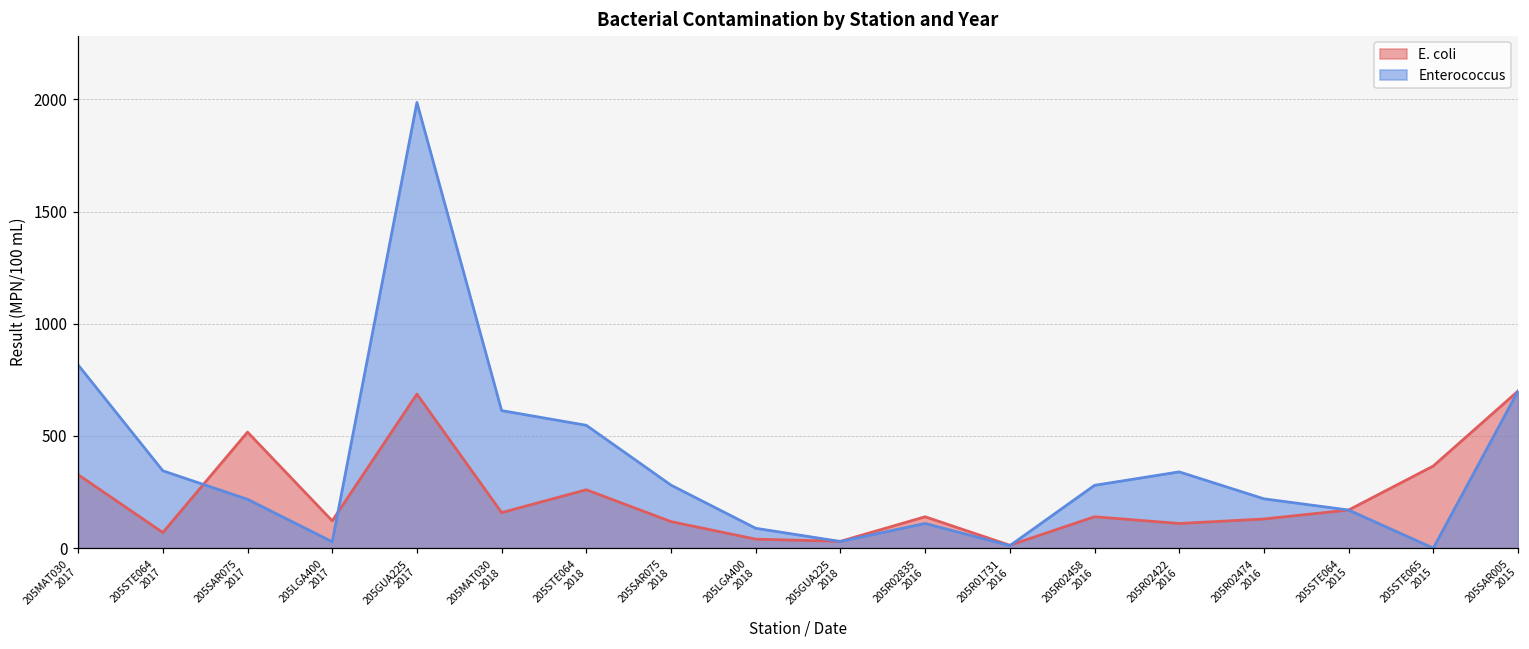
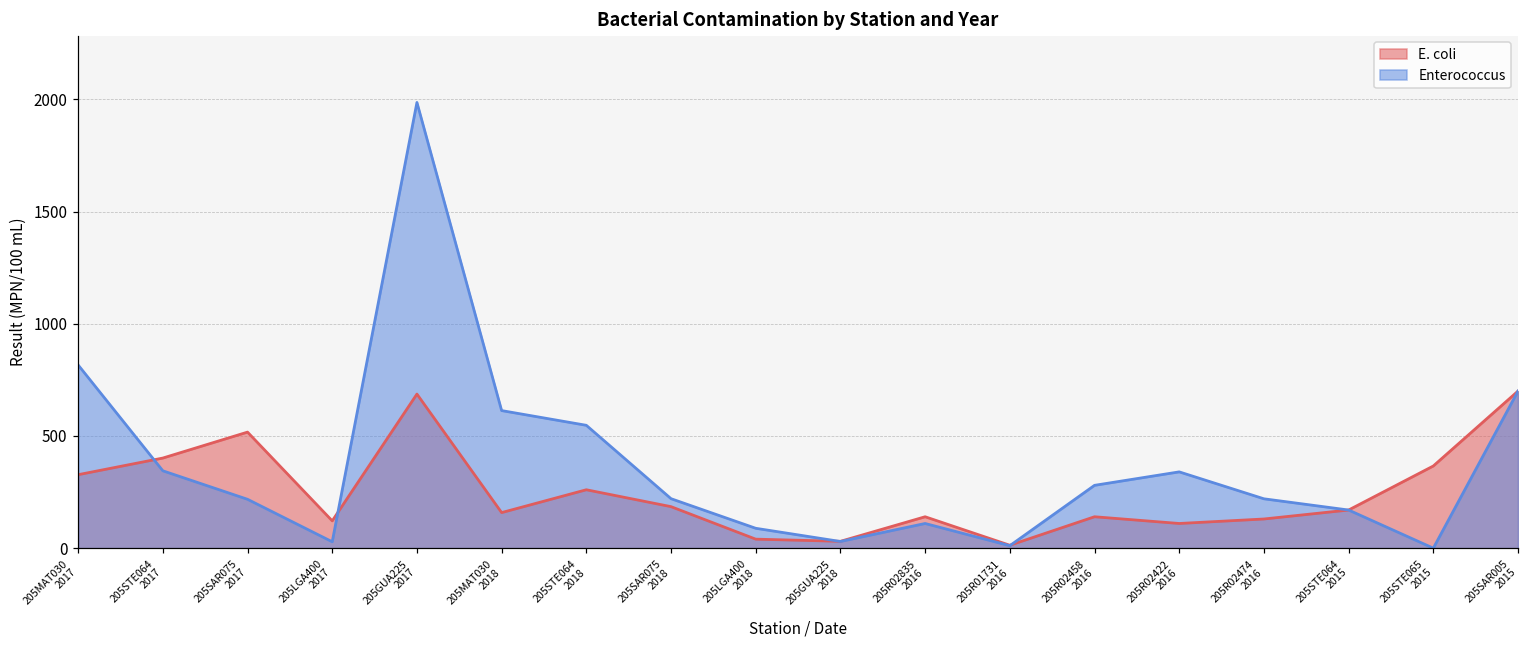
  {
    "E. coli": {
      "205MAT030 2017": 330,
-     "205STE064 2017": 70,
+     "205STE064 2017": 400,
      "205SAR075 2017": 520,
      "205LGA400 2017": 120,
      "205GUA225 2017": 690,
      "205MAT030 2018": 160,
      "205STE064 2018": 260,
-     "205SAR075 2018": 120,
+     "205SAR075 2018": 190,
      "205LGA400 2018": 40,
      "205R02835 2016": 140,
      "205R02458 2016": 140,
      "205R02422 2016": 110,
      "205R02474 2016": 130,
      "205STE065 2015": 370
    },
    "Enterococcus": {
      "205MAT030 2017": 820,
      "205STE064 2017": 340,
      "205SAR075 2017": 220,
      "205LGA400 2017": 30,
      "205GUA225 2017": 1990,
      "205MAT030 2018": 610,
      "205STE064 2018": 550,
-     "205SAR075 2018": 280,
+     "205SAR075 2018": 220,
      "205LGA400 2018": 90,
      "205R02835 2016": 110,
      "205R02458 2016": 280,
      "205R02422 2016": 340,
      "205R02474 2016": 220,
      "205STE065 2015": 0
    }
  }
